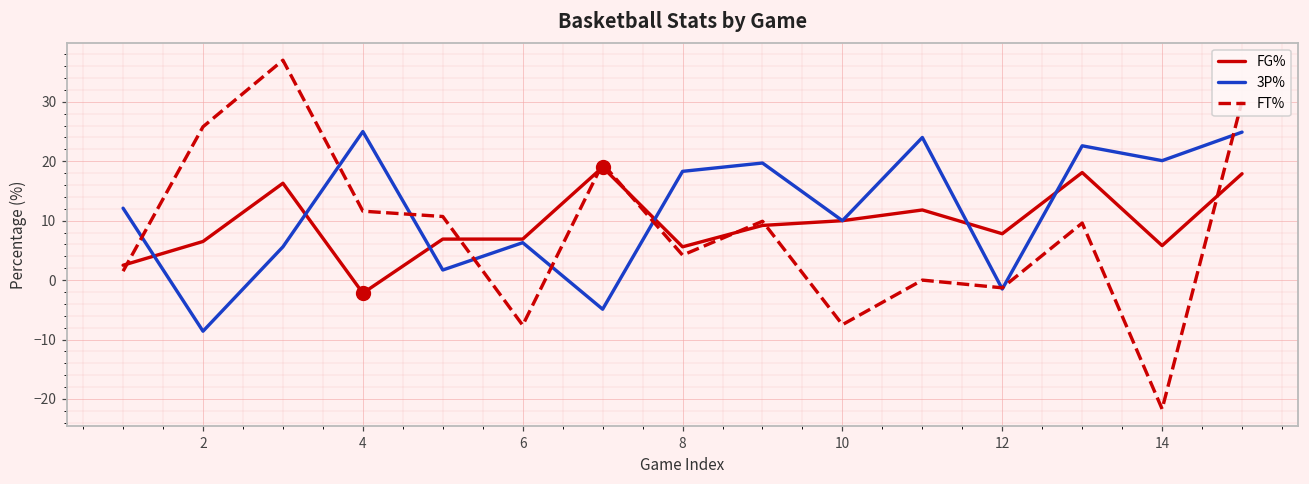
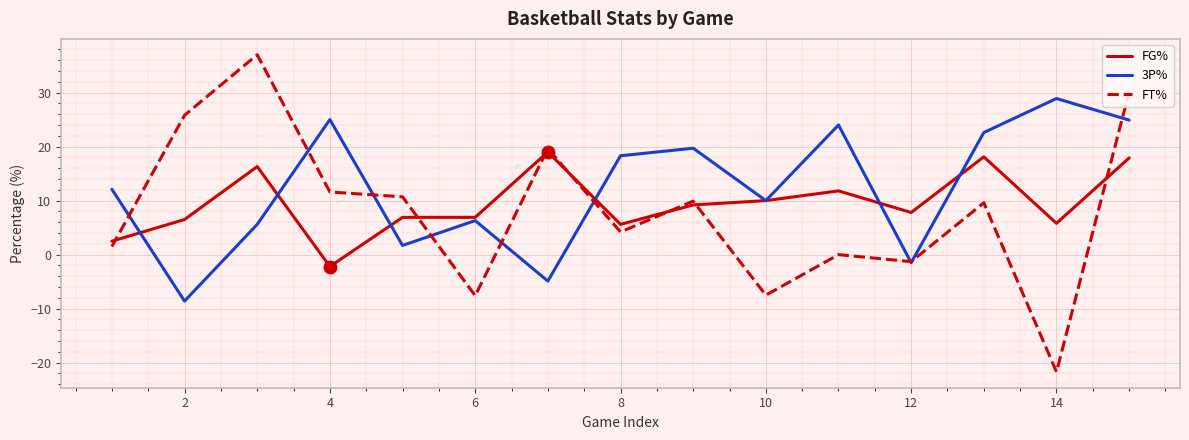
  {
    "3P%": {
      "2": -9,
      "4": 25,
      "6": 6,
      "8": 18,
-     "14": 20
+     "14": 29
    }
  }
